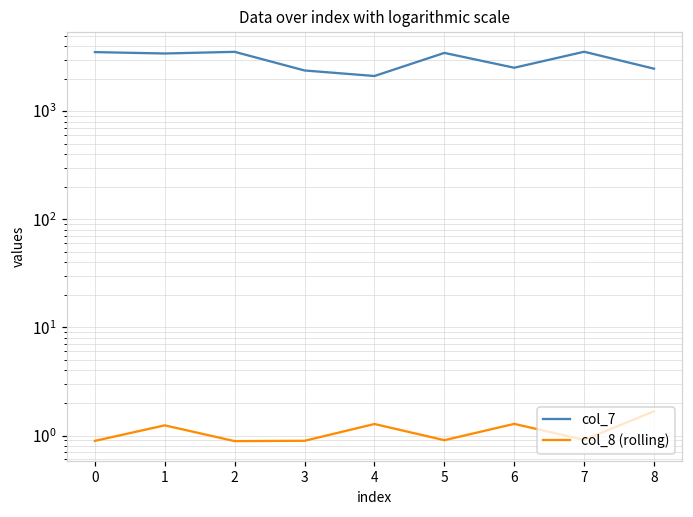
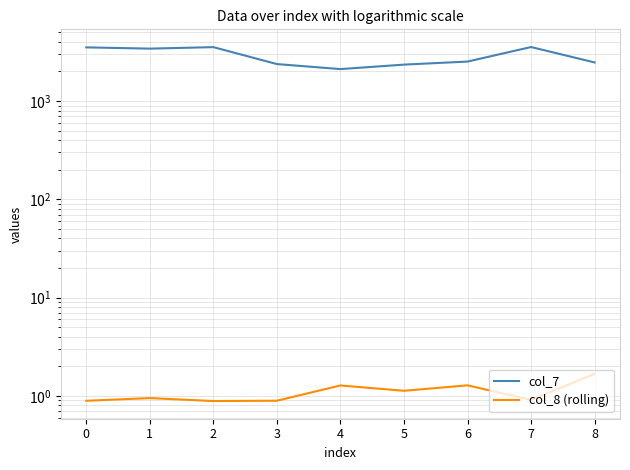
  {
    "col_7": {
      "0": 3500,
      "1": 3400,
      "2": 3500,
      "3": 2400,
      "4": 2100,
-     "5": 3500,
+     "5": 2300,
      "6": 2500,
      "7": 3500,
      "8": 2500
    },
    "col_8 (rolling)": {
      "0": 0.9,
-     "1": 1.2,
+     "1": 0.9,
      "2": 0.9,
      "3": 0.9,
      "4": 1.3,
-     "5": 0.9,
+     "5": 1.1,
      "6": 1.3
    }
  }
